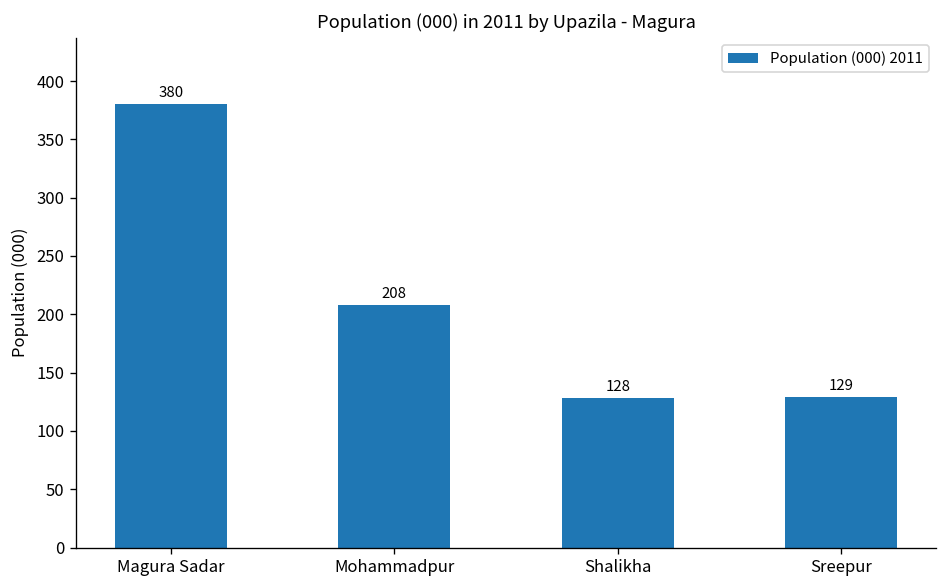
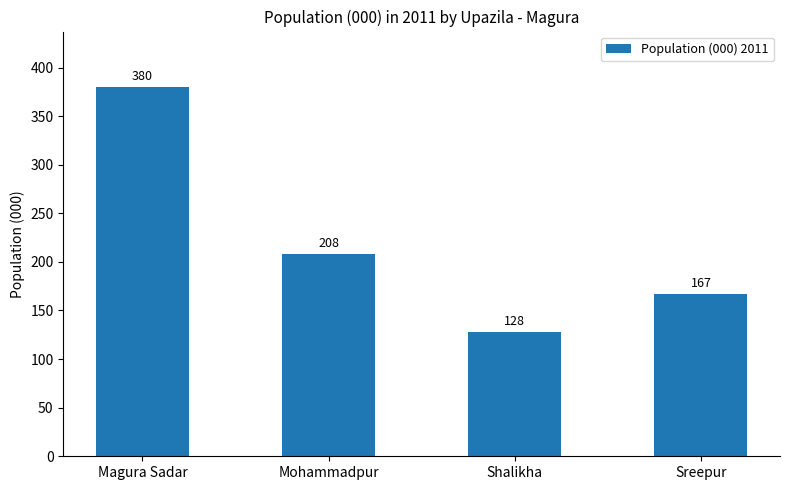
  {
    "Magura Sadar": 380,
    "Mohammadpur": 208,
    "Shalikha": 128,
-   "Sreepur": 129
+   "Sreepur": 167
  }
